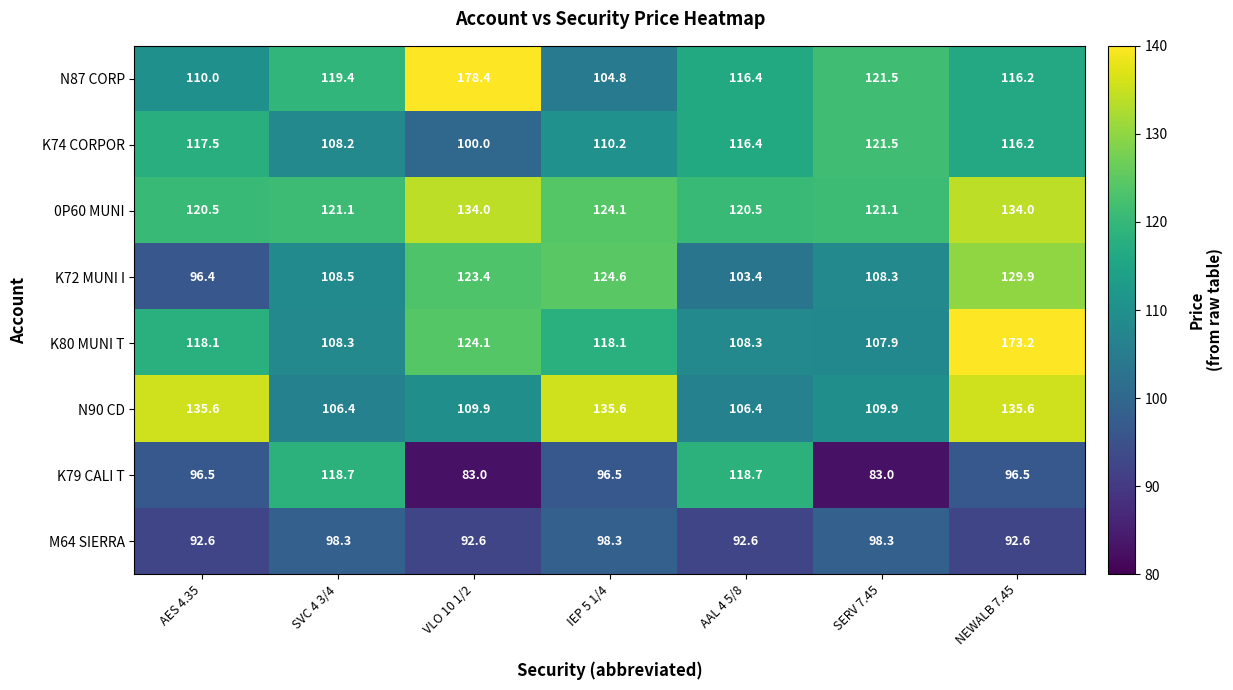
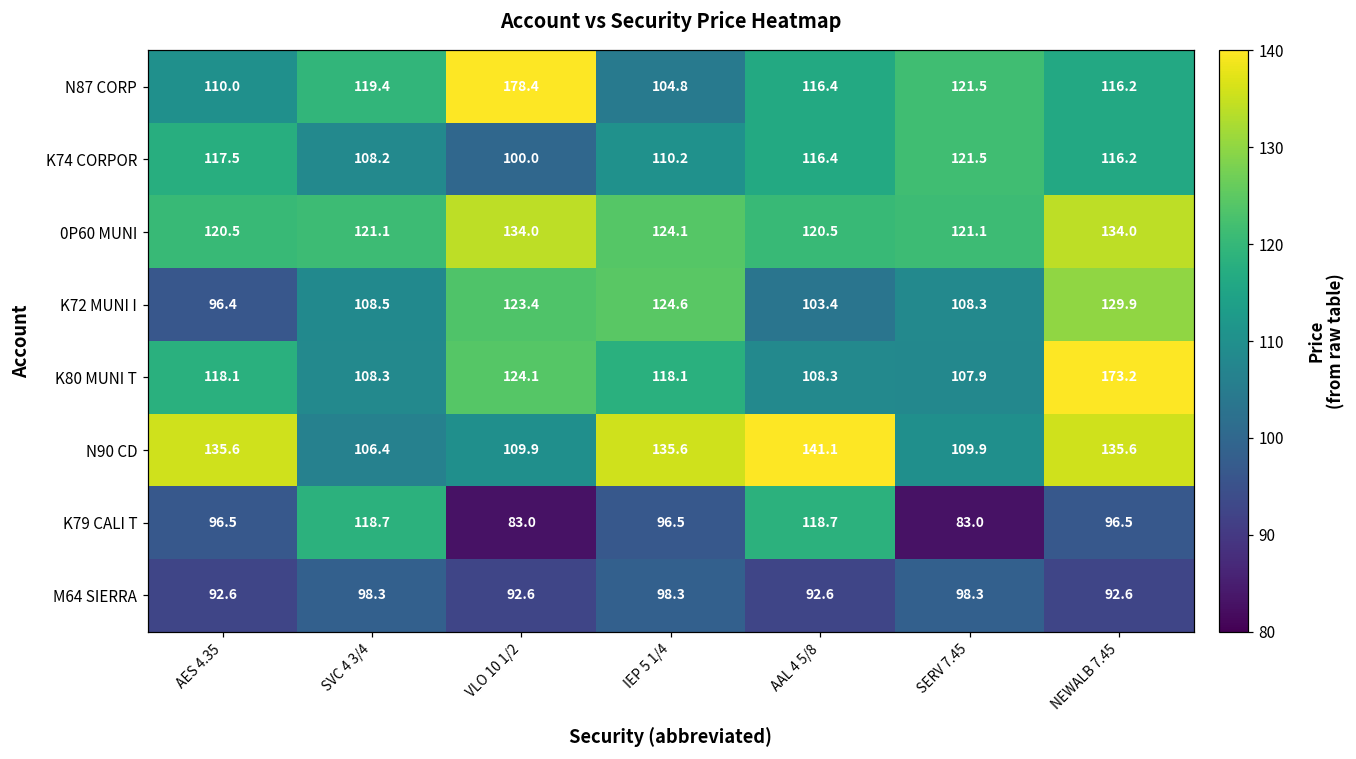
  {
    "N87 CORP": {
      "AES 4.35": 110.0,
      "SVC 4 3/4": 119.4,
      "VLO 10 1/2": 178.4,
      "IEP 5 1/4": 104.8,
      "AAL 4 5/8": 116.4,
      "SERV 7.45": 121.5,
      "NEWALB 7.45": 116.2
    },
    "K74 CORPOR": {
      "AES 4.35": 117.5,
      "SVC 4 3/4": 108.2,
      "VLO 10 1/2": 100.0,
      "IEP 5 1/4": 110.2,
      "AAL 4 5/8": 116.4,
      "SERV 7.45": 121.5,
      "NEWALB 7.45": 116.2
    },
    "0P60 MUNI": {
      "AES 4.35": 120.5,
      "SVC 4 3/4": 121.1,
      "VLO 10 1/2": 134.0,
      "IEP 5 1/4": 124.1,
      "AAL 4 5/8": 120.5,
      "SERV 7.45": 121.1,
      "NEWALB 7.45": 134.0
    },
    "K72 MUNI I": {
      "AES 4.35": 96.4,
      "SVC 4 3/4": 108.5,
      "VLO 10 1/2": 123.4,
      "IEP 5 1/4": 124.6,
      "AAL 4 5/8": 103.4,
      "SERV 7.45": 108.3,
      "NEWALB 7.45": 129.9
    },
    "K80 MUNI T": {
      "AES 4.35": 118.1,
      "SVC 4 3/4": 108.3,
      "VLO 10 1/2": 124.1,
      "IEP 5 1/4": 118.1,
      "AAL 4 5/8": 108.3,
      "SERV 7.45": 107.9,
      "NEWALB 7.45": 173.2
    },
    "N90 CD": {
      "AES 4.35": 135.6,
      "SVC 4 3/4": 106.4,
      "VLO 10 1/2": 109.9,
      "IEP 5 1/4": 135.6,
-     "AAL 4 5/8": 106.4,
+     "AAL 4 5/8": 141.1,
      "SERV 7.45": 109.9,
      "NEWALB 7.45": 135.6
    },
    "K79 CALI T": {
      "AES 4.35": 96.5,
      "SVC 4 3/4": 118.7,
      "VLO 10 1/2": 83.0,
      "IEP 5 1/4": 96.5,
      "AAL 4 5/8": 118.7,
      "SERV 7.45": 83.0,
      "NEWALB 7.45": 96.5
    },
    "M64 SIERRA": {
      "AES 4.35": 92.6,
      "SVC 4 3/4": 98.3,
      "VLO 10 1/2": 92.6,
      "IEP 5 1/4": 98.3,
      "AAL 4 5/8": 92.6,
      "SERV 7.45": 98.3,
      "NEWALB 7.45": 92.6
    }
  }
